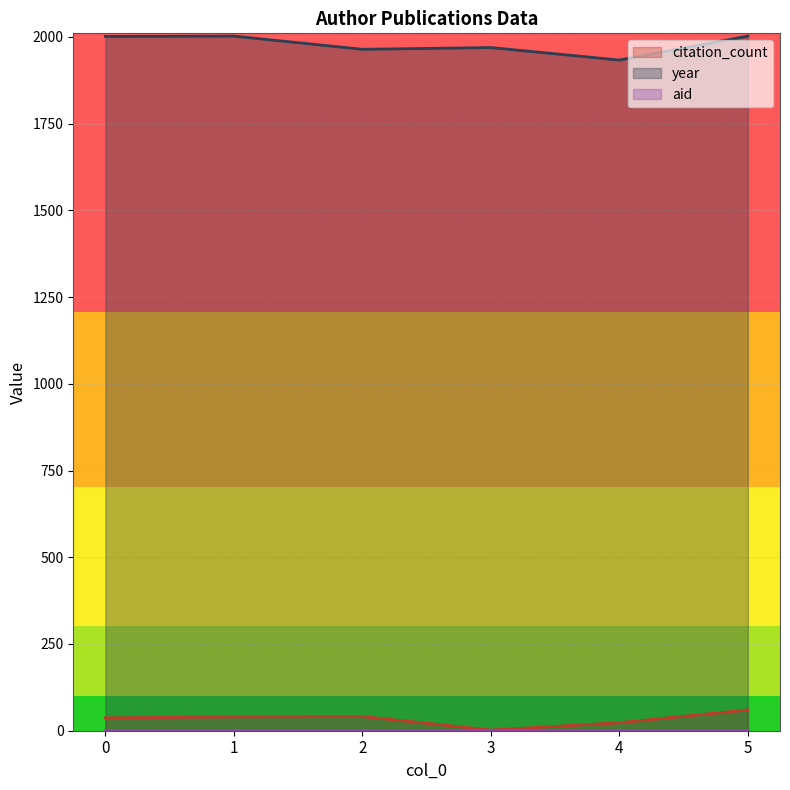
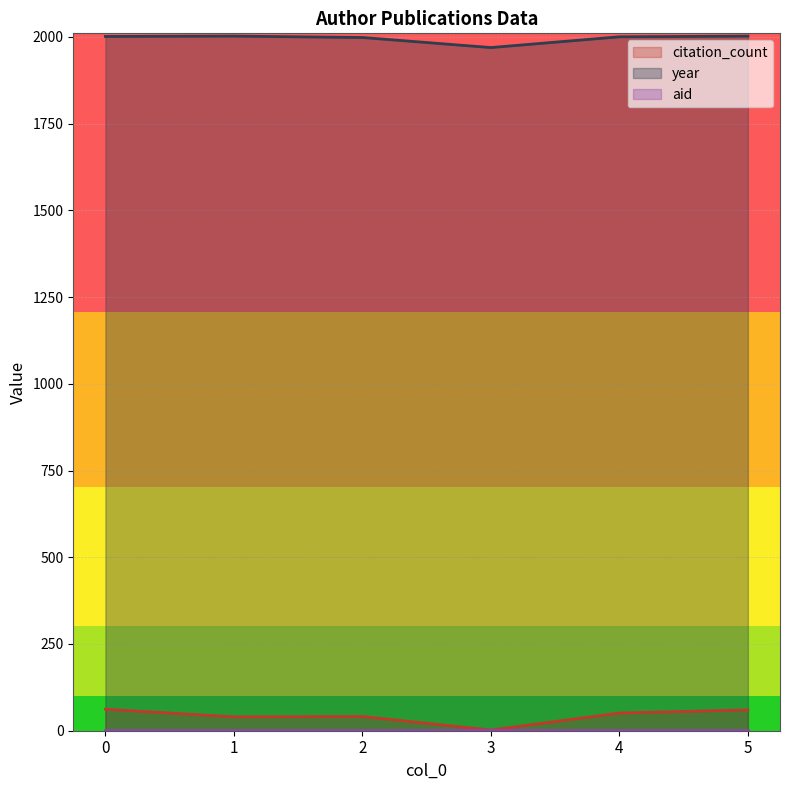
  {
    "citation_count": {
-     "0": 40,
+     "0": 60,
      "1": 40,
      "2": 40,
-     "4": 20,
+     "4": 50,
      "5": 60
    },
    "year": {
      "0": 2000,
      "1": 2000,
-     "2": 1960,
+     "2": 2000,
      "3": 1970,
-     "4": 1930,
+     "4": 2000,
      "5": 2000
    },
    "aid": {
      "0": 0,
      "1": 0,
      "2": 0,
      "4": 0,
      "5": 0
    }
  }
